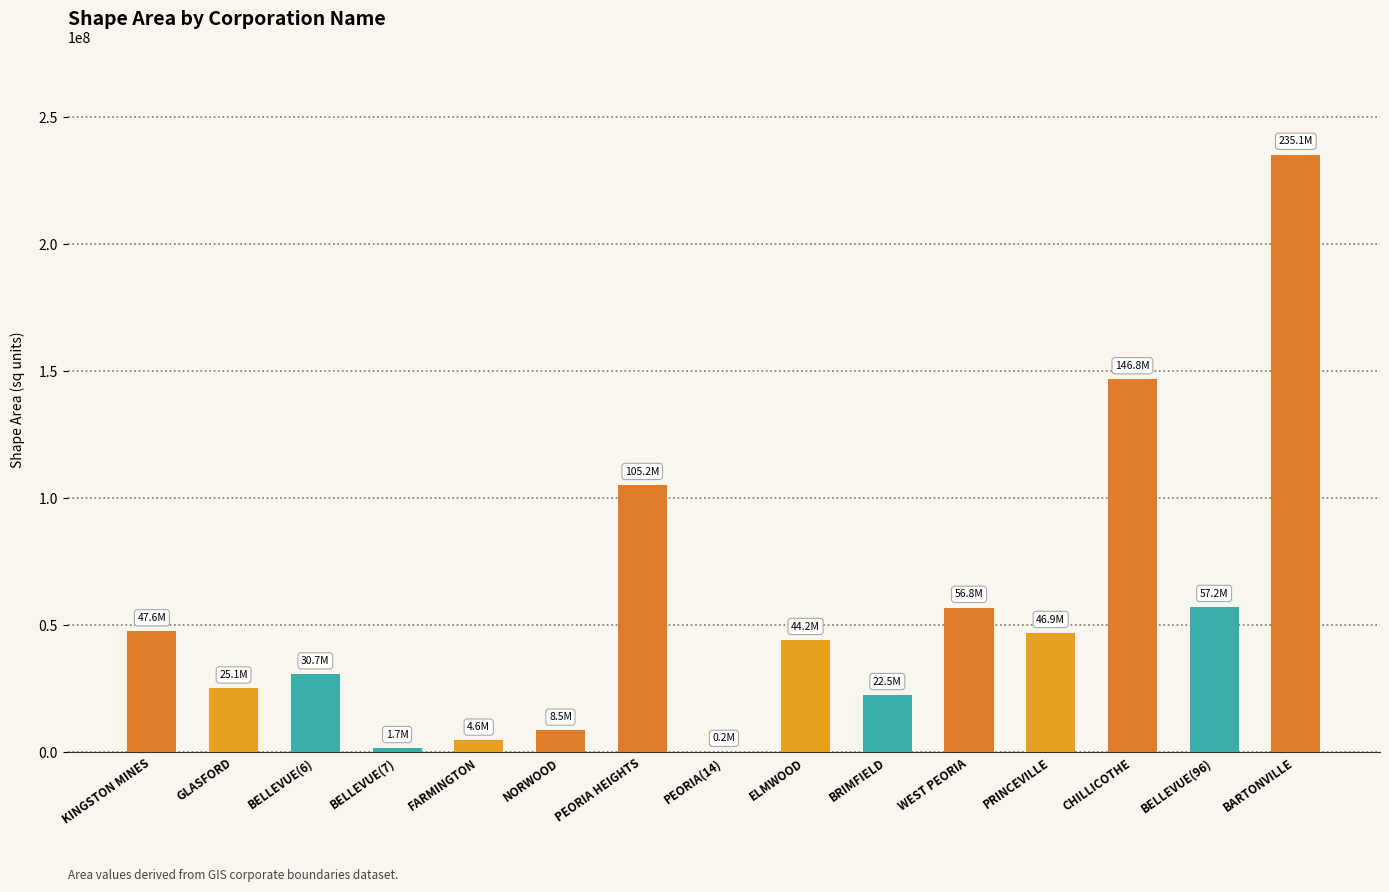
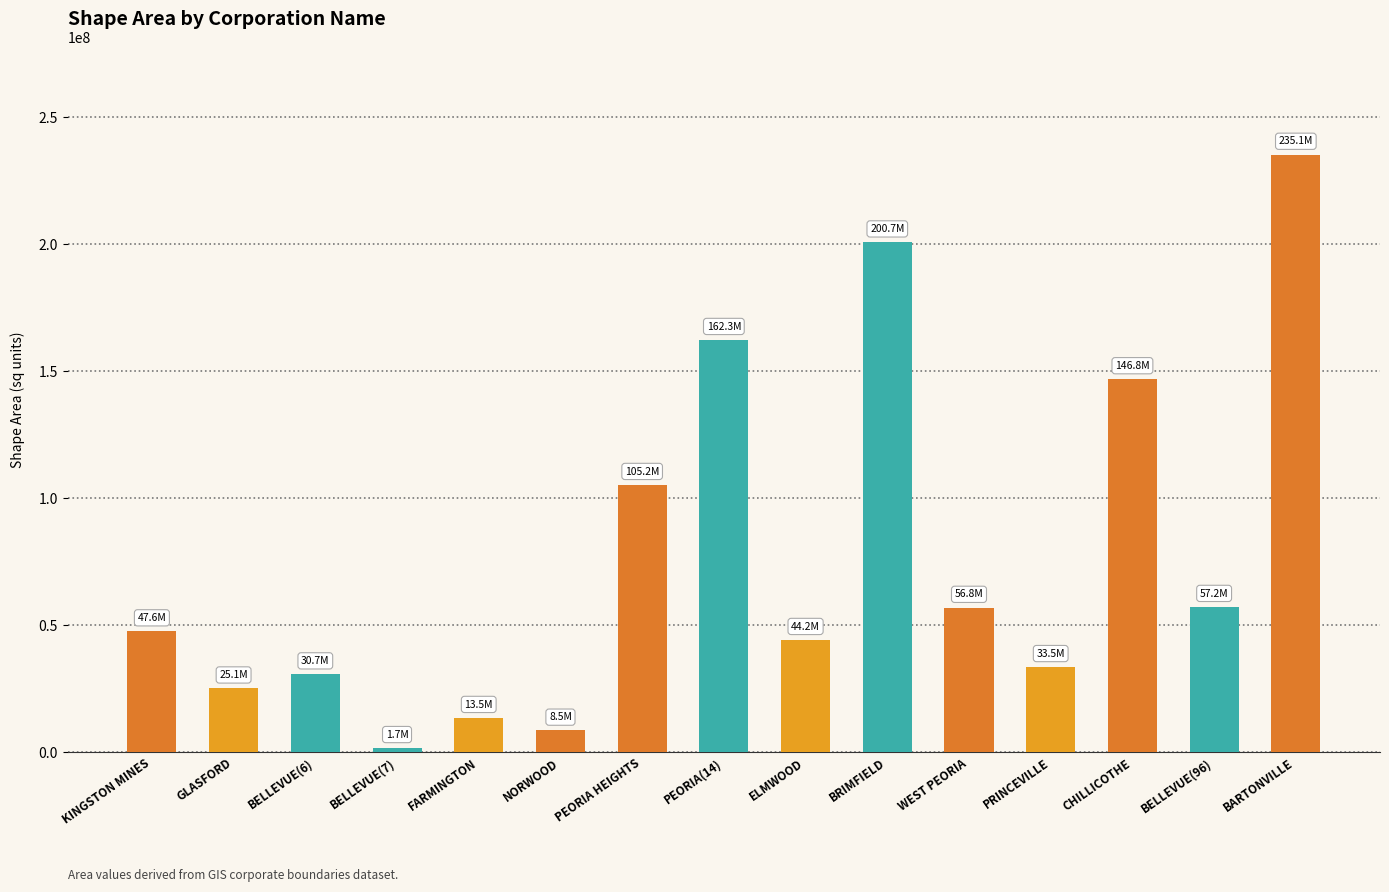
  {
-   "FARMINGTON": "4.6M",
-   "PEORIA(14)": "0.2M",
-   "BRIMFIELD": "22.5M",
-   "PRINCEVILLE": "46.9M"
+   "FARMINGTON": "13.5M",
+   "PEORIA(14)": "162.3M",
+   "BRIMFIELD": "200.7M",
+   "PRINCEVILLE": "33.5M"
  }
